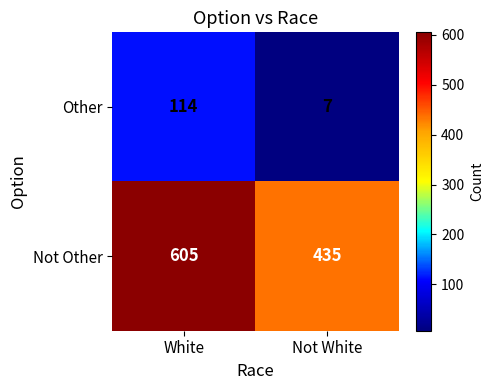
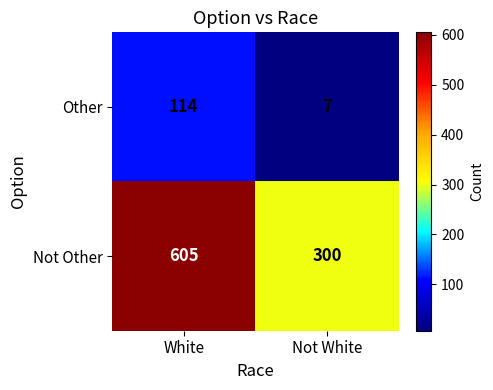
  {
    "Other": {
      "White": 114,
      "Not White": 7
    },
    "Not Other": {
      "White": 605,
-     "Not White": 435
+     "Not White": 300
    }
  }
